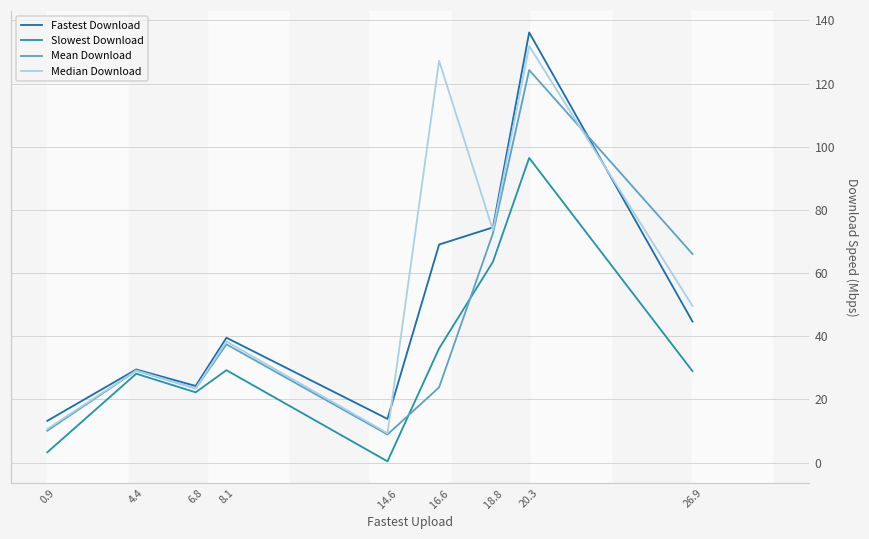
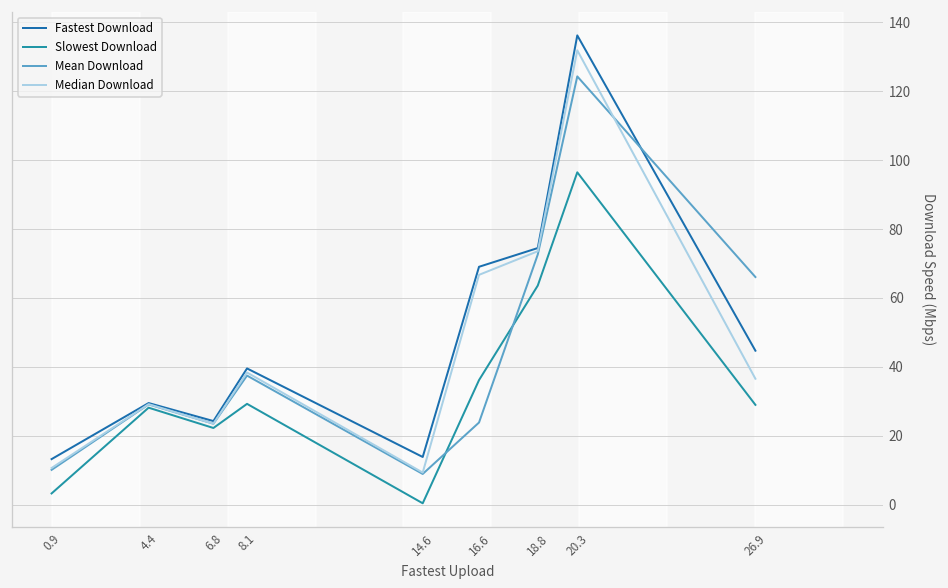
  {
    "Mean Download": {
      "8.1": 37,
      "16.6": 24,
      "18.8": 73,
      "20.3": 124,
      "26.9": 66
    },
    "Median Download": {
      "8.1": 38,
-     "16.6": 127,
+     "16.6": 67,
      "18.8": 74,
      "20.3": 132,
-     "26.9": 50
+     "26.9": 37
    }
  }
